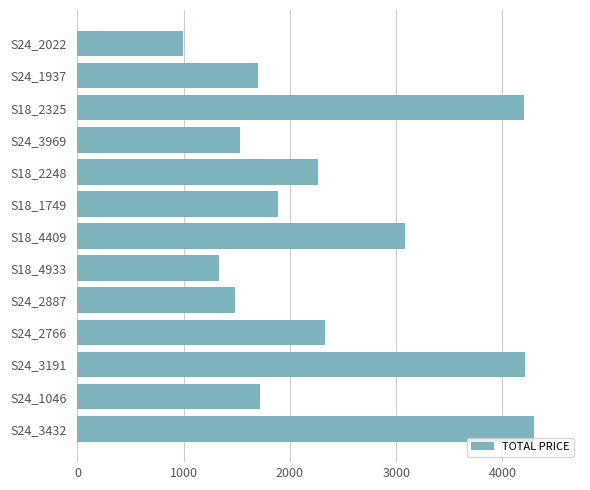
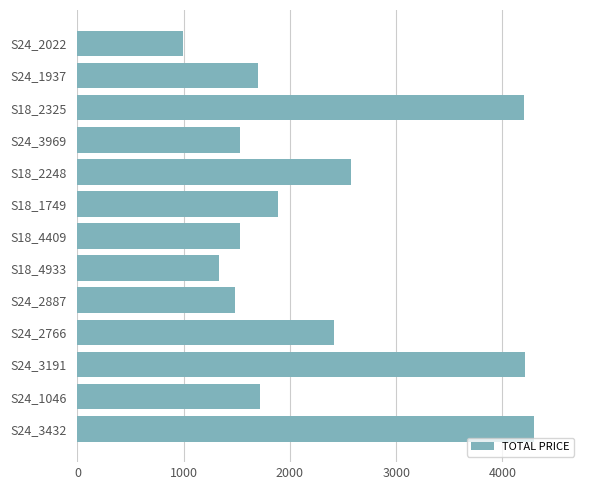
  {
    "S24_2022": 1000,
    "S24_1937": 1700,
    "S18_2325": 4200,
    "S24_3969": 1530,
-   "S18_2248": 2260,
+   "S18_2248": 2570,
    "S18_1749": 1890,
-   "S18_4409": 3080,
+   "S18_4409": 1530,
    "S18_4933": 1330,
    "S24_2887": 1480,
-   "S24_2766": 2330,
+   "S24_2766": 2420,
    "S24_3191": 4210,
    "S24_1046": 1710,
    "S24_3432": 4300
  }
